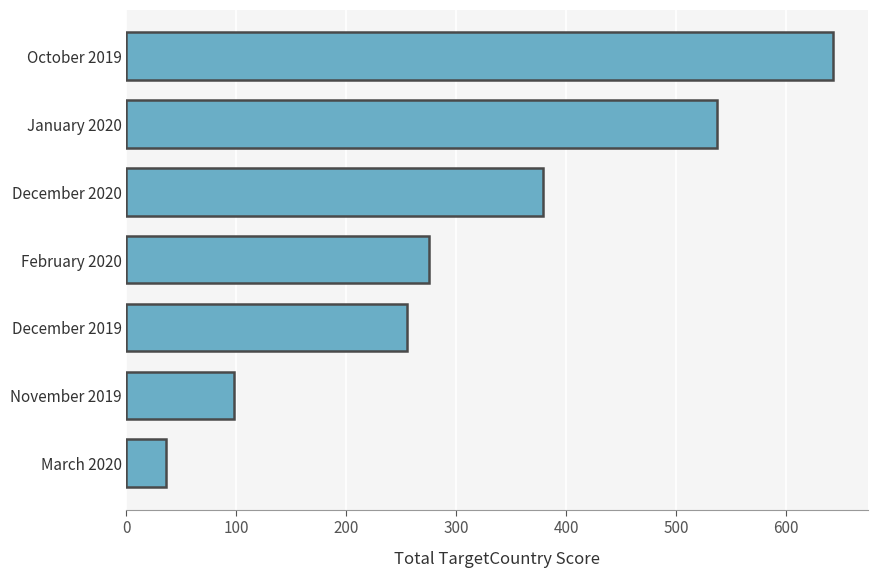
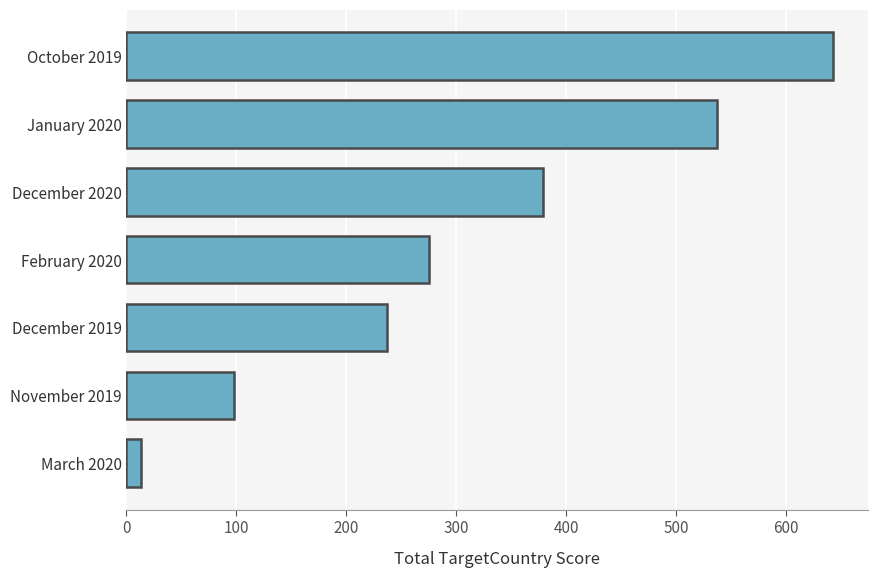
  {
    "October 2019": 643,
    "January 2020": 537,
    "December 2020": 379,
    "February 2020": 275,
-   "December 2019": 255,
+   "December 2019": 237,
    "November 2019": 98,
-   "March 2020": 36
+   "March 2020": 13
  }
